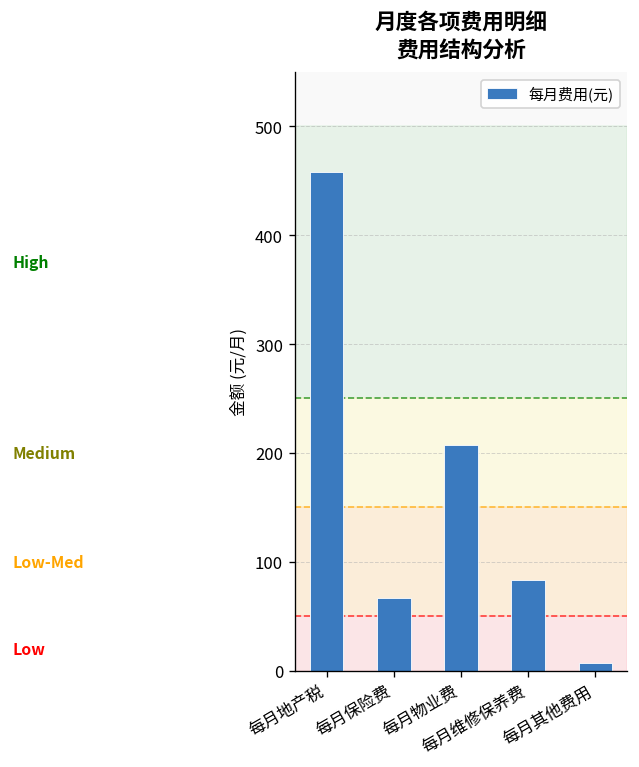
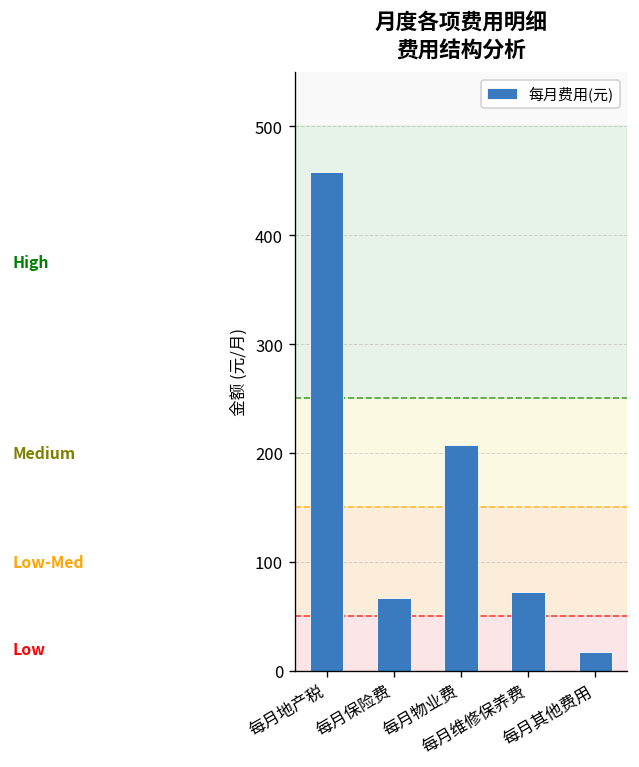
  {
    "每月地产税": 460,
    "每月保险费": 70,
    "每月物业费": 210,
-   "每月维修保养费": 80,
-   "每月其他费用": 10
+   "每月维修保养费": 70,
+   "每月其他费用": 20
  }
